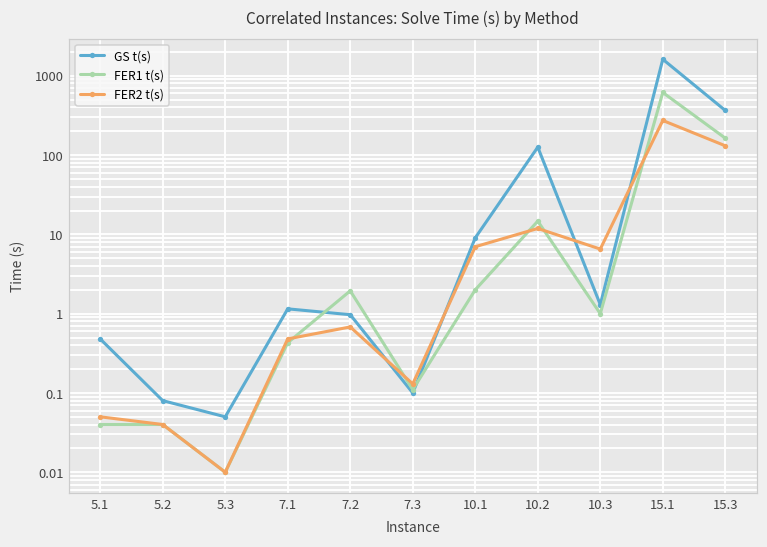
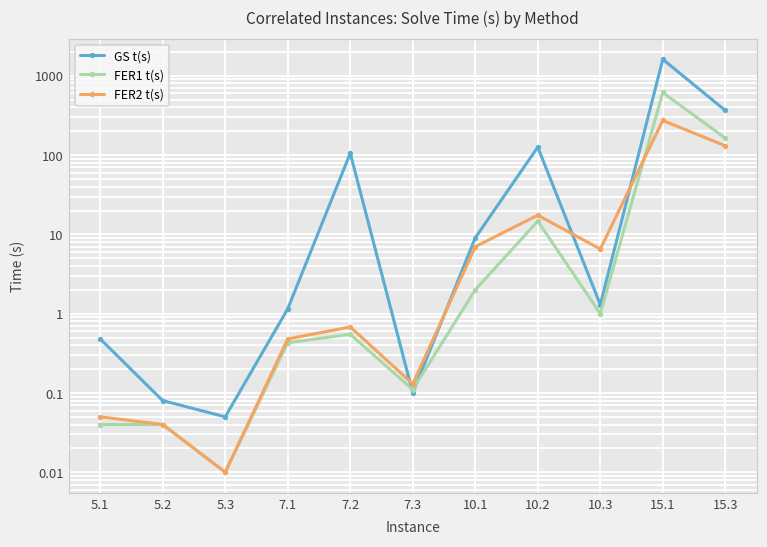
  {
    "GS t(s)": {
      "5.1": 0.5,
      "5.2": 0.08,
      "5.3": 0.05,
      "7.1": 1.2,
-     "7.2": 1.0,
+     "7.2": 110,
      "7.3": 0.1,
      "10.1": 9,
      "10.2": 130,
      "10.3": 1.3,
      "15.1": 1600,
      "15.3": 400
    },
    "FER1 t(s)": {
      "5.1": 0.04,
      "7.1": 0.4,
-     "7.2": 1.9,
+     "7.2": 0.6,
      "7.3": 0.11,
      "10.1": 2.0,
      "10.2": 15,
      "10.3": 1.0,
      "15.1": 600,
      "15.3": 160
    },
    "FER2 t(s)": {
      "5.1": 0.05,
      "7.1": 0.5,
      "7.2": 0.7,
      "7.3": 0.13,
      "10.1": 7,
-     "10.2": 12,
+     "10.2": 17,
      "10.3": 7,
      "15.1": 270,
      "15.3": 130
    }
  }
